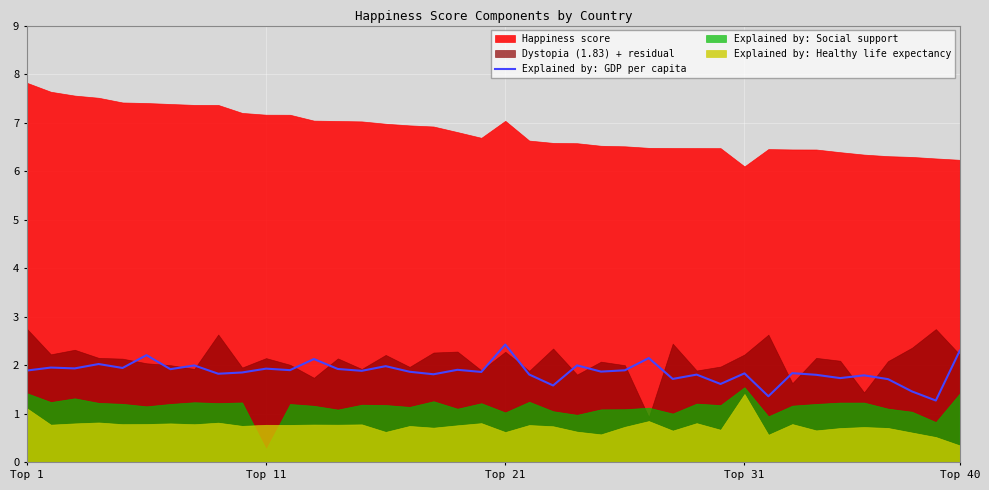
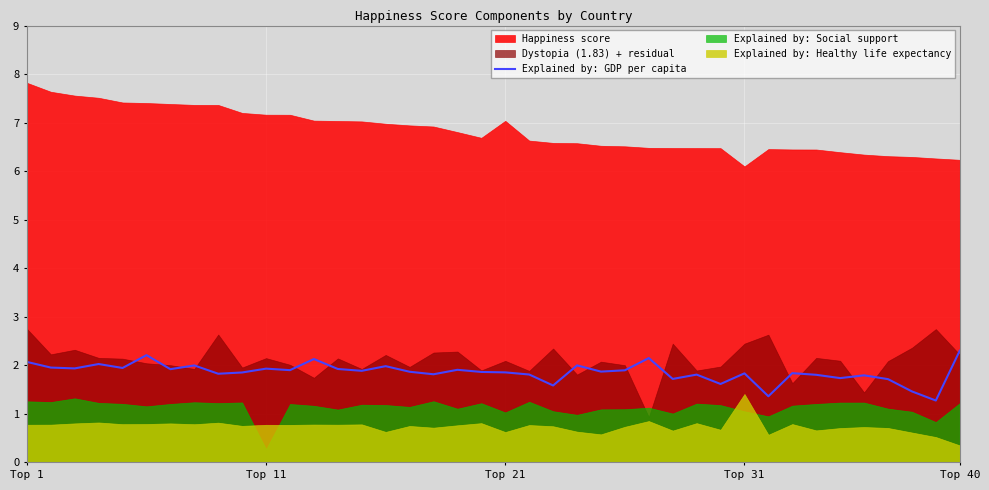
  {
    "Explained by: GDP per capita": {
-     "Top 1": 1.9,
+     "Top 1": 2.1,
      "Top 11": 1.9,
-     "Top 21": 2.4,
+     "Top 21": 1.9,
      "Top 31": 1.8,
      "Top 40": 2.3
    },
    "Happiness score": {
      "Top 1": 7.8,
      "Top 11": 7.2,
      "Top 21": 7.0,
      "Top 31": 6.1,
      "Top 40": 6.2
    },
    "Dystopia (1.83) + residual": {
      "Top 1": 2.8,
      "Top 11": 2.1,
-     "Top 21": 2.3,
-     "Top 31": 2.2,
+     "Top 21": 2.1,
+     "Top 31": 2.4,
      "Top 40": 2.2
    },
    "Explained by: Social support": {
-     "Top 1": 1.4,
+     "Top 1": 1.3,
      "Top 11": 0.3,
      "Top 21": 1.0,
-     "Top 31": 1.5,
-     "Top 40": 1.4
+     "Top 31": 1.1,
+     "Top 40": 1.2
    },
    "Explained by: Healthy life expectancy": {
-     "Top 1": 1.1,
+     "Top 1": 0.8,
      "Top 11": 0.8,
      "Top 21": 0.6,
      "Top 31": 1.4,
      "Top 40": 0.4
    }
  }
